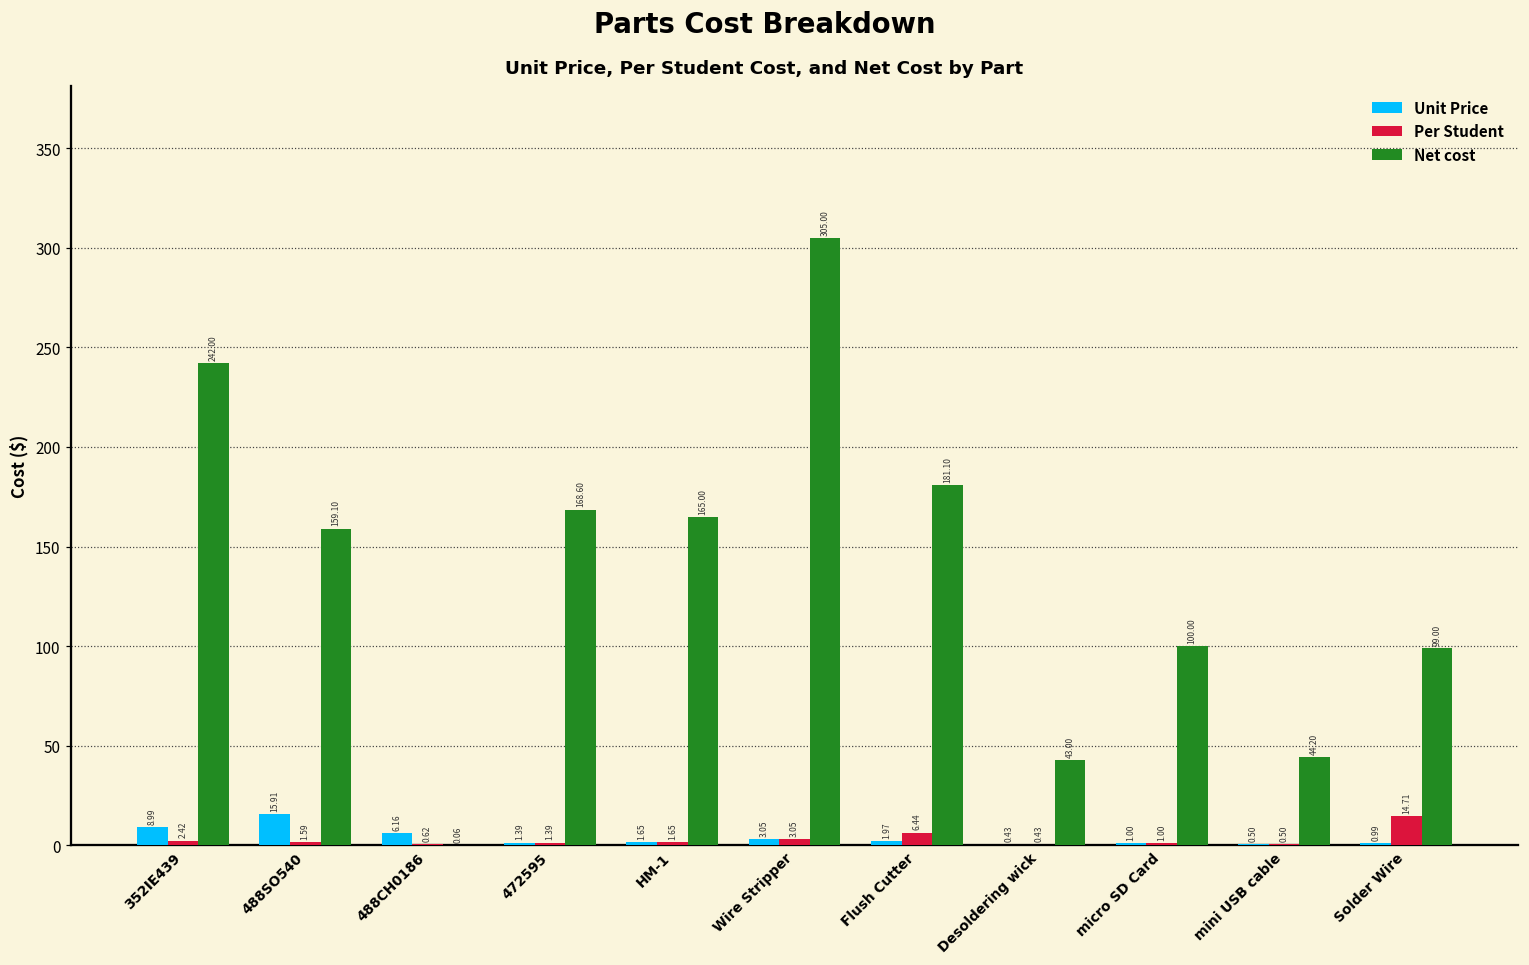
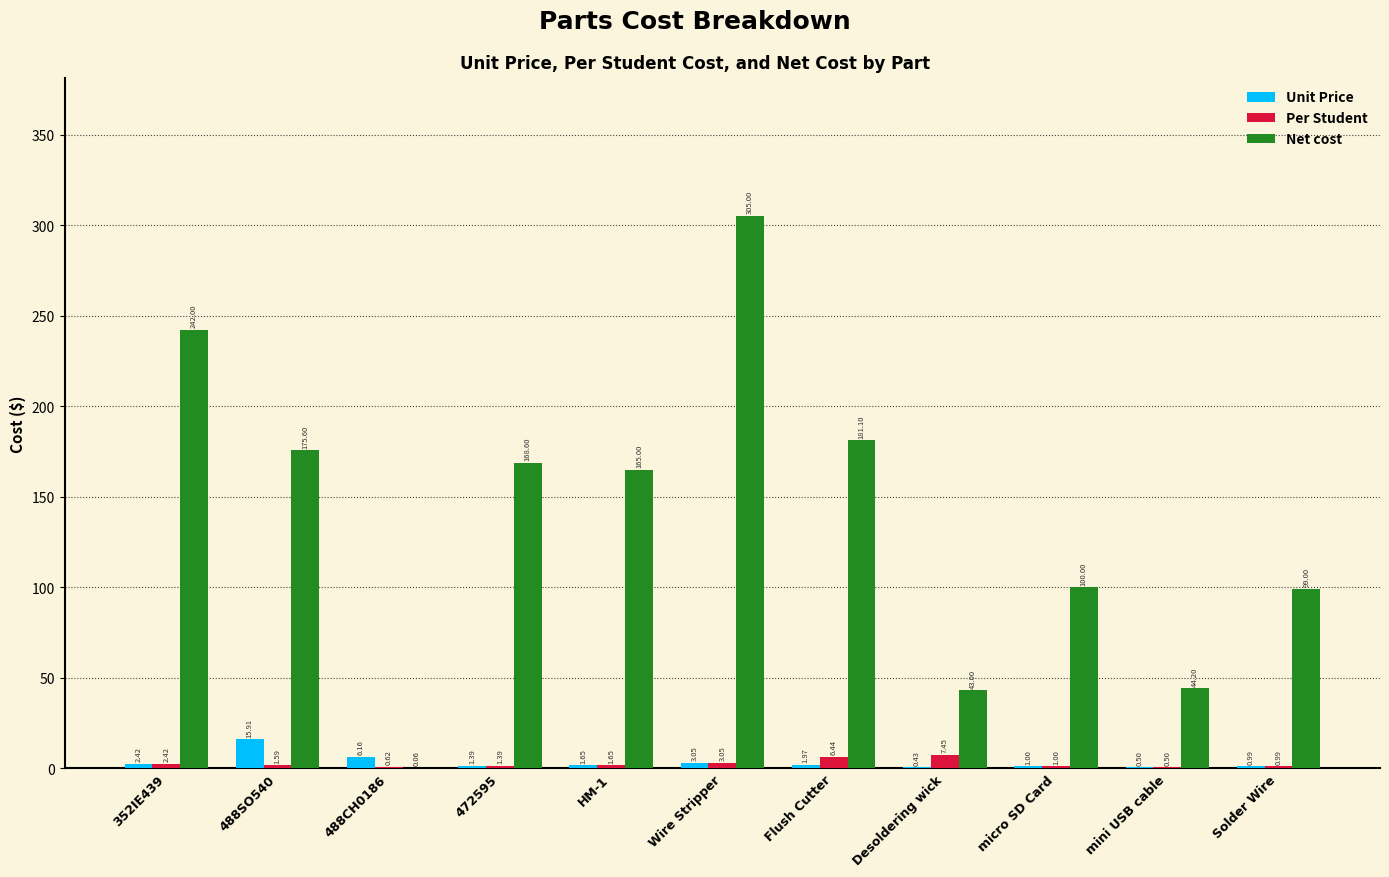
  {
    "Unit Price": {
-     "352IE439": 8.99,
+     "352IE439": 2.42,
      "488SO540": 15.91,
      "488CH0186": 6.16,
      "472595": 1.39,
      "HM-1": 1.65,
      "Wire Stripper": 3.05,
      "Flush Cutter": 1.97,
      "Desoldering wick": 0.43,
      "micro SD Card": 1.00,
      "mini USB cable": 0.50,
      "Solder Wire": 0.99
    },
    "Per Student": {
      "352IE439": 2.42,
      "488SO540": 1.59,
      "488CH0186": 0.62,
      "472595": 1.39,
      "HM-1": 1.65,
      "Wire Stripper": 3.05,
      "Flush Cutter": 6.44,
-     "Desoldering wick": 0.43,
+     "Desoldering wick": 7.45,
      "micro SD Card": 1.00,
      "mini USB cable": 0.50,
-     "Solder Wire": 14.71
+     "Solder Wire": 0.99
    },
    "Net cost": {
      "352IE439": 242.00,
-     "488SO540": 159.10,
+     "488SO540": 175.60,
      "488CH0186": 0.06,
      "472595": 168.60,
      "HM-1": 165.00,
      "Wire Stripper": 305.00,
      "Flush Cutter": 181.10,
      "Desoldering wick": 43.00,
      "micro SD Card": 100.00,
      "mini USB cable": 44.20,
      "Solder Wire": 99.00
    }
  }
